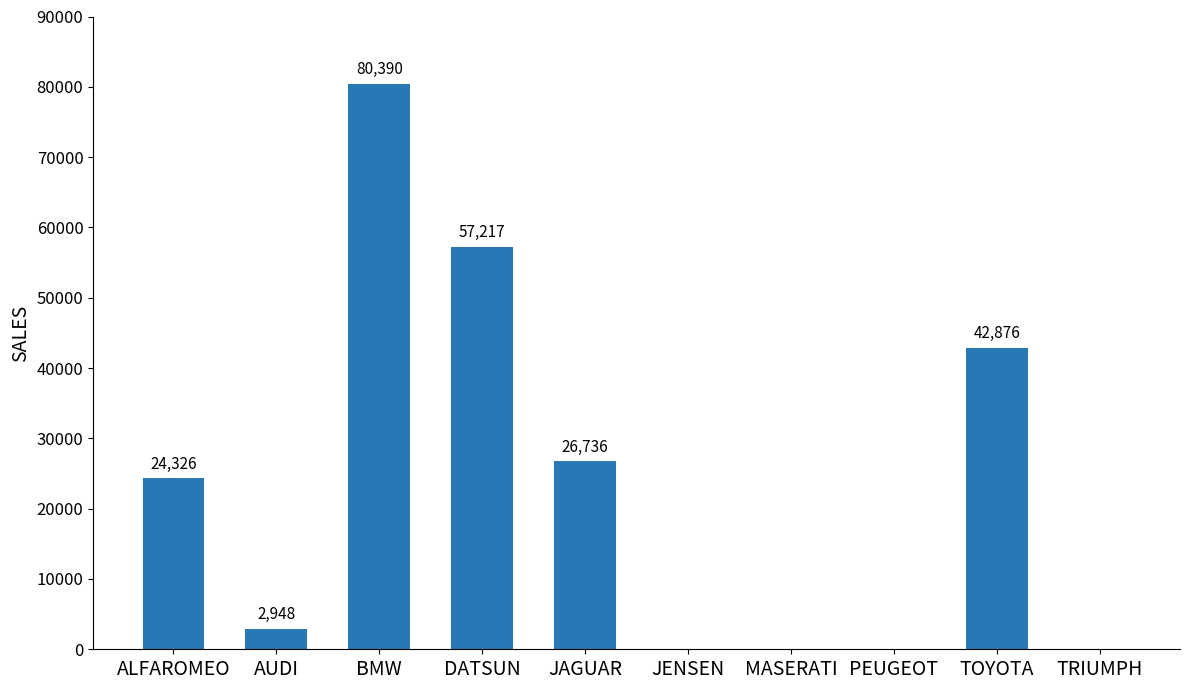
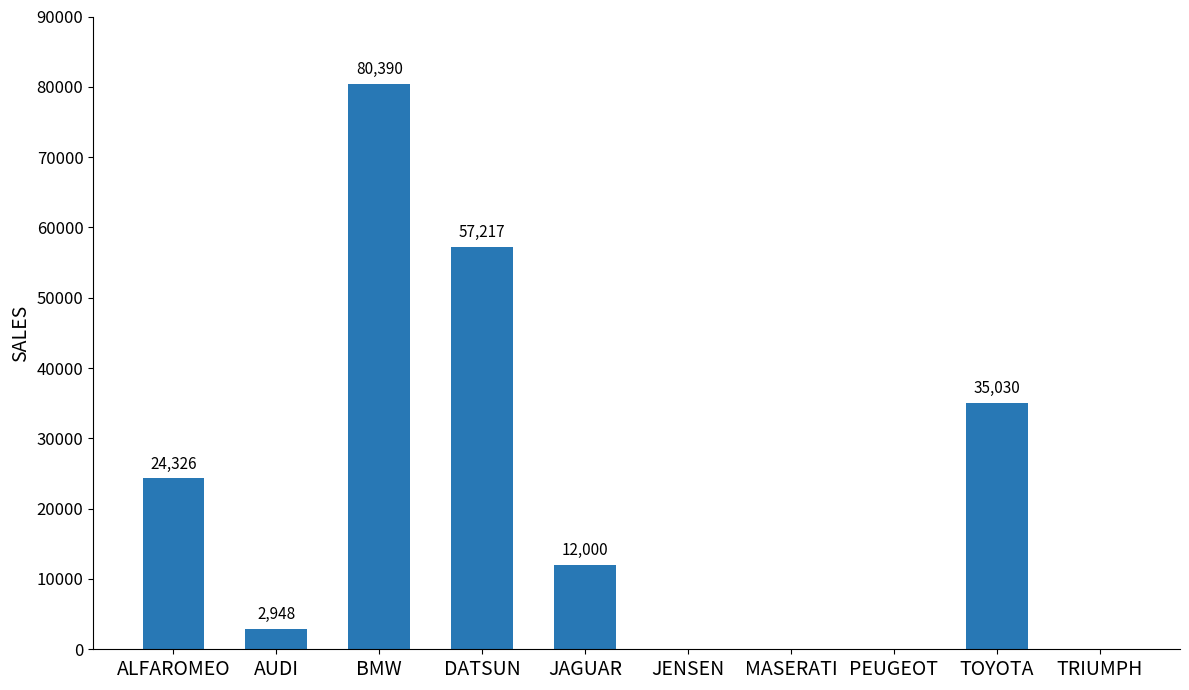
  {
    "ALFAROMEO": "24,326",
    "AUDI": "2,948",
    "BMW": "80,390",
    "DATSUN": "57,217",
-   "JAGUAR": "26,736",
-   "TOYOTA": "42,876"
+   "JAGUAR": "12,000",
+   "TOYOTA": "35,030"
  }
